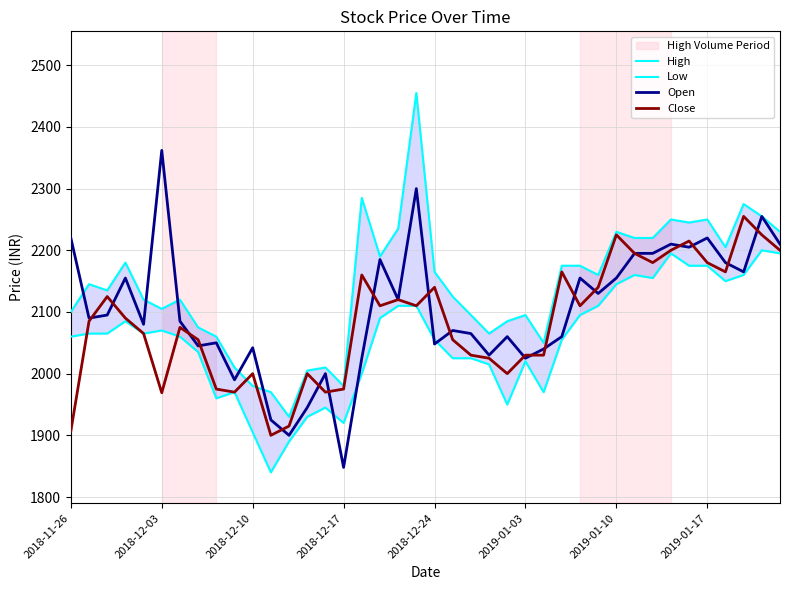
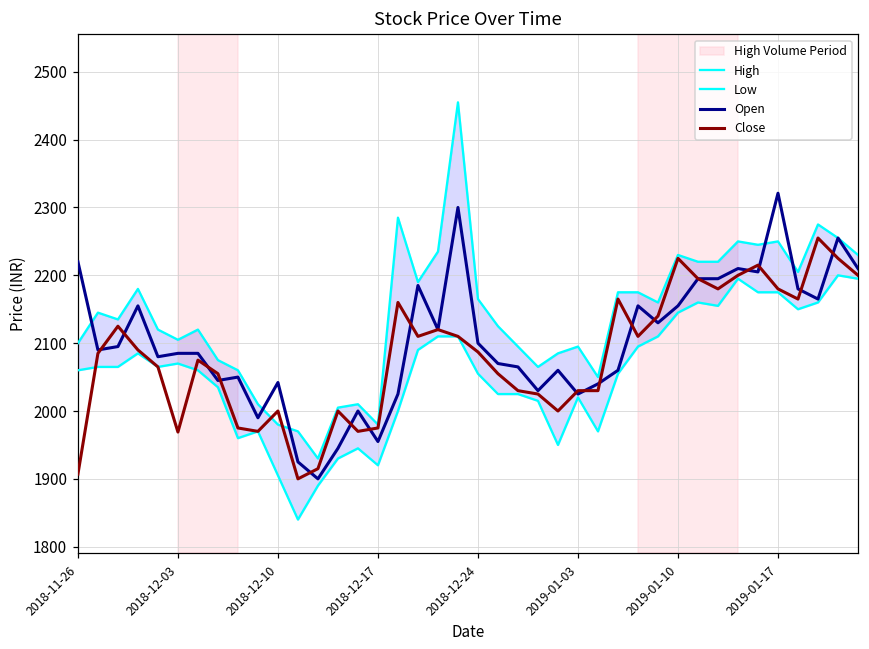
  {
    "Open": {
      "2018-11-26": 2220,
-     "2018-12-03": 2360,
+     "2018-12-03": 2090,
      "2018-12-10": 2040,
-     "2018-12-17": 1850,
-     "2018-12-24": 2050,
+     "2018-12-17": 1960,
+     "2018-12-24": 2100,
      "2019-01-03": 2030,
      "2019-01-10": 2160,
-     "2019-01-17": 2220
+     "2019-01-17": 2320
    },
    "Close": {
      "2018-11-26": 1910,
      "2018-12-03": 1970,
      "2018-12-10": 2000,
      "2018-12-17": 1980,
-     "2018-12-24": 2140,
+     "2018-12-24": 2090,
      "2019-01-03": 2030,
      "2019-01-10": 2230,
      "2019-01-17": 2180
    }
  }
